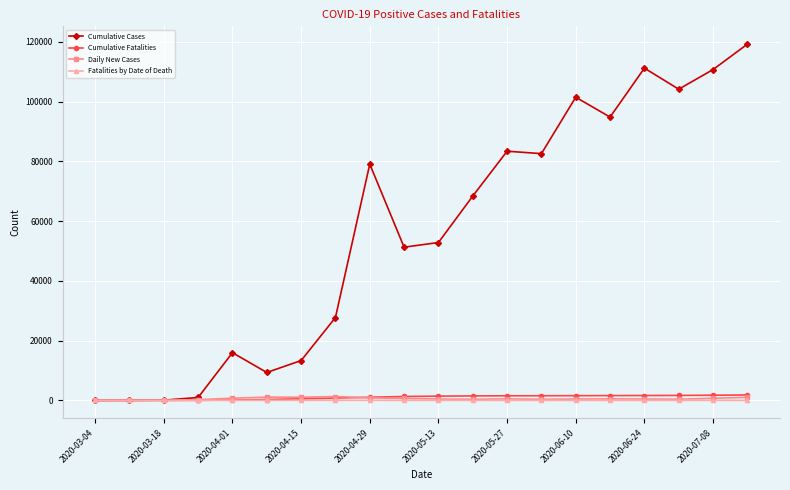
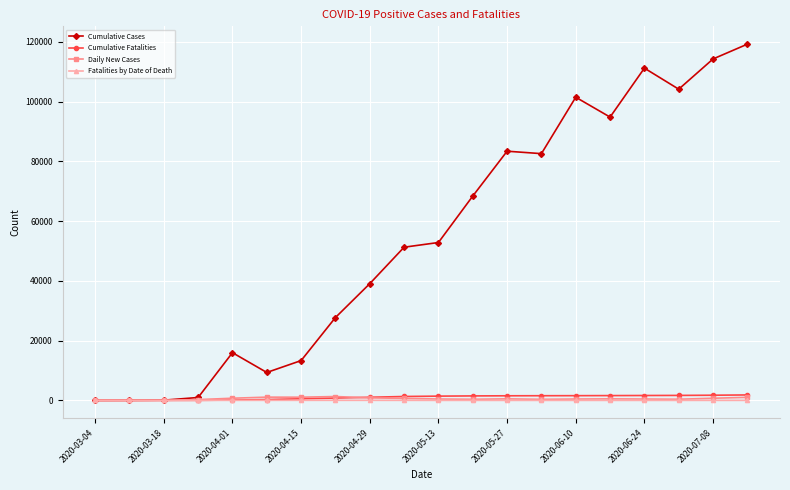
  {
    "Cumulative Cases": {
      "2020-04-01": 16000,
      "2020-04-15": 13000,
-     "2020-04-29": 79000,
+     "2020-04-29": 39000,
      "2020-05-13": 53000,
      "2020-05-27": 83000,
      "2020-06-10": 102000,
      "2020-06-24": 111000,
-     "2020-07-08": 111000
+     "2020-07-08": 114000
    },
    "Cumulative Fatalities": {
      "2020-05-13": 1000,
      "2020-05-27": 2000,
      "2020-06-10": 2000,
      "2020-06-24": 2000,
      "2020-07-08": 2000
    }
  }
